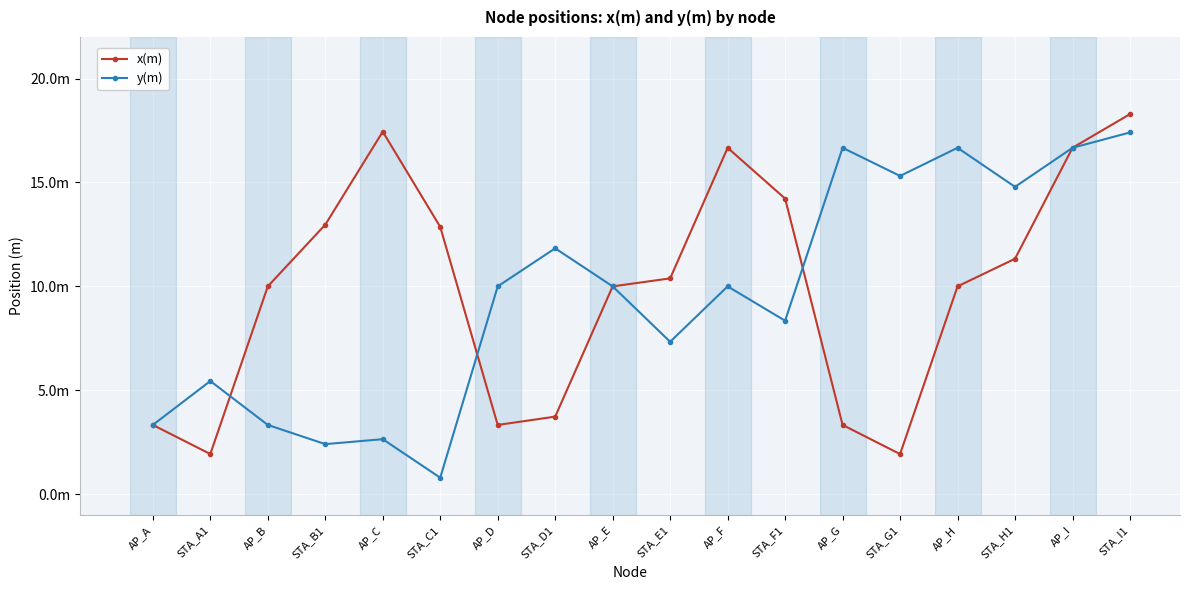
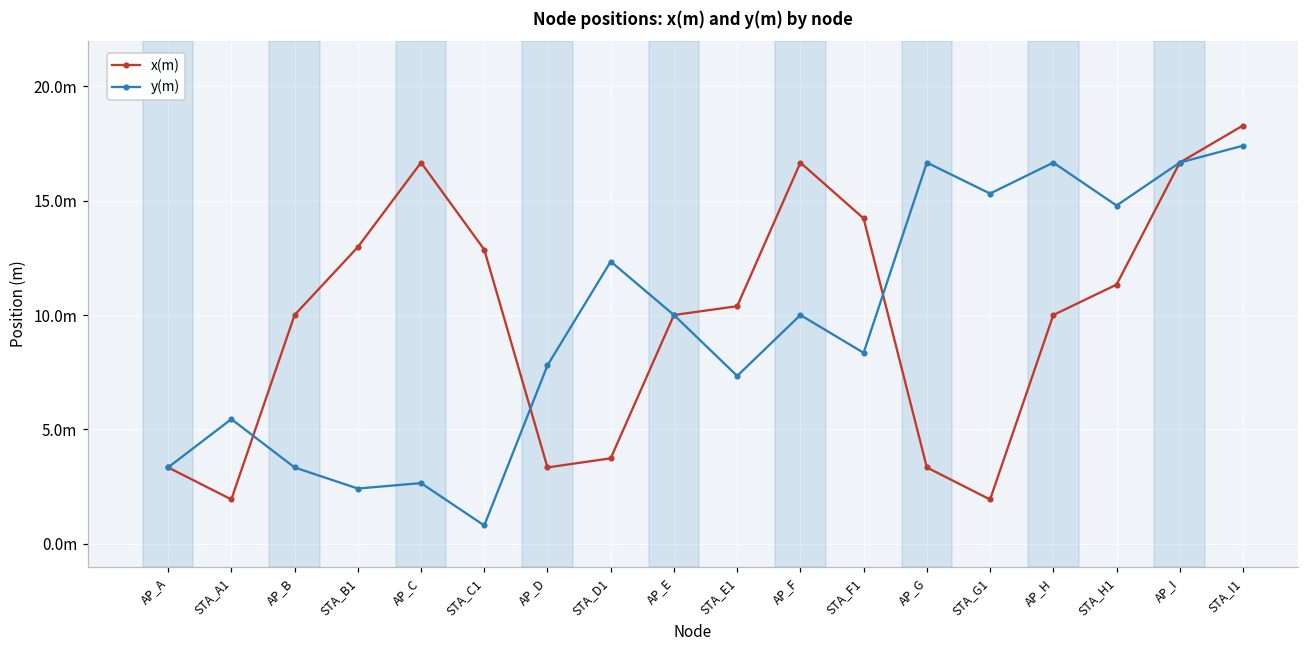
  {
    "x(m)": {
      "STA_A1": "1.9m",
      "AP_B": "10.0m",
      "STA_B1": "13.0m",
-     "AP_C": "17.4m",
+     "AP_C": "16.7m",
      "STA_C1": "12.9m",
      "AP_D": "3.3m",
      "STA_D1": "3.7m",
      "STA_E1": "10.4m",
      "AP_F": "16.7m",
      "STA_F1": "14.2m",
      "AP_G": "3.3m",
      "STA_G1": "1.9m",
      "AP_H": "10.0m",
      "STA_H1": "11.3m",
      "STA_I1": "18.3m"
    },
    "y(m)": {
      "STA_A1": "5.4m",
      "AP_B": "3.3m",
      "STA_B1": "2.4m",
      "AP_C": "2.6m",
      "STA_C1": "0.8m",
-     "AP_D": "10.0m",
-     "STA_D1": "11.8m",
+     "AP_D": "7.8m",
+     "STA_D1": "12.3m",
      "STA_E1": "7.3m",
      "AP_F": "10.0m",
      "STA_F1": "8.3m",
      "AP_G": "16.7m",
      "STA_G1": "15.3m",
      "AP_H": "16.7m",
      "STA_H1": "14.8m",
      "STA_I1": "17.4m"
    }
  }
